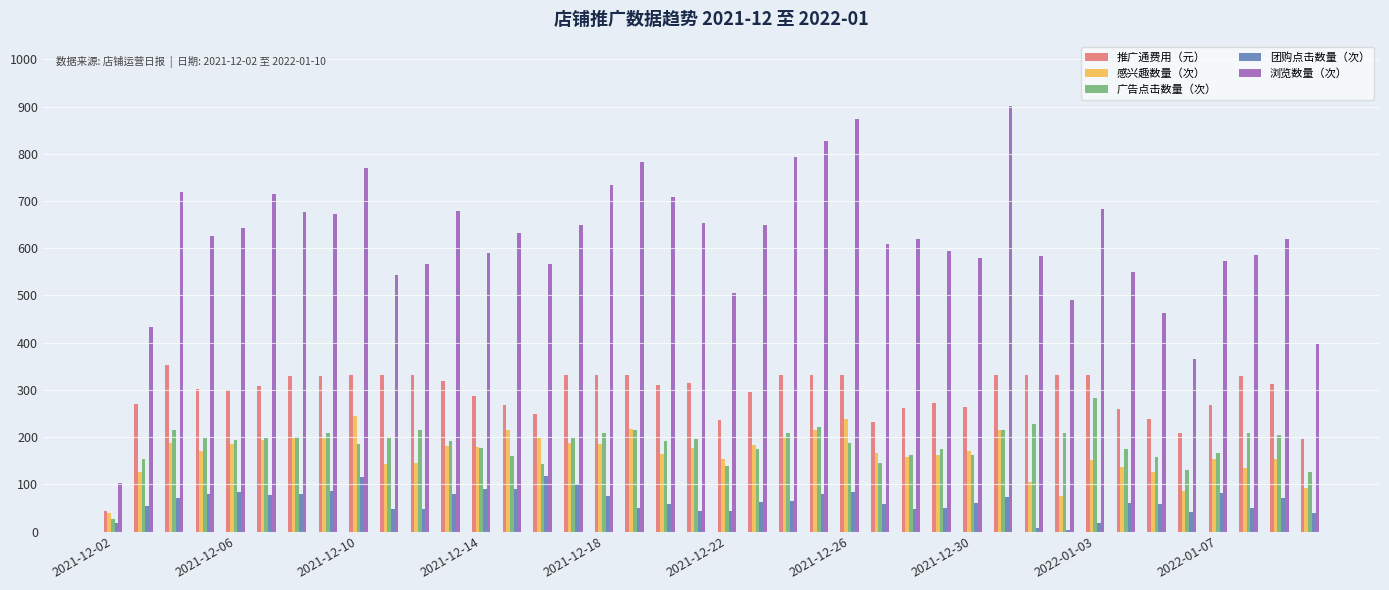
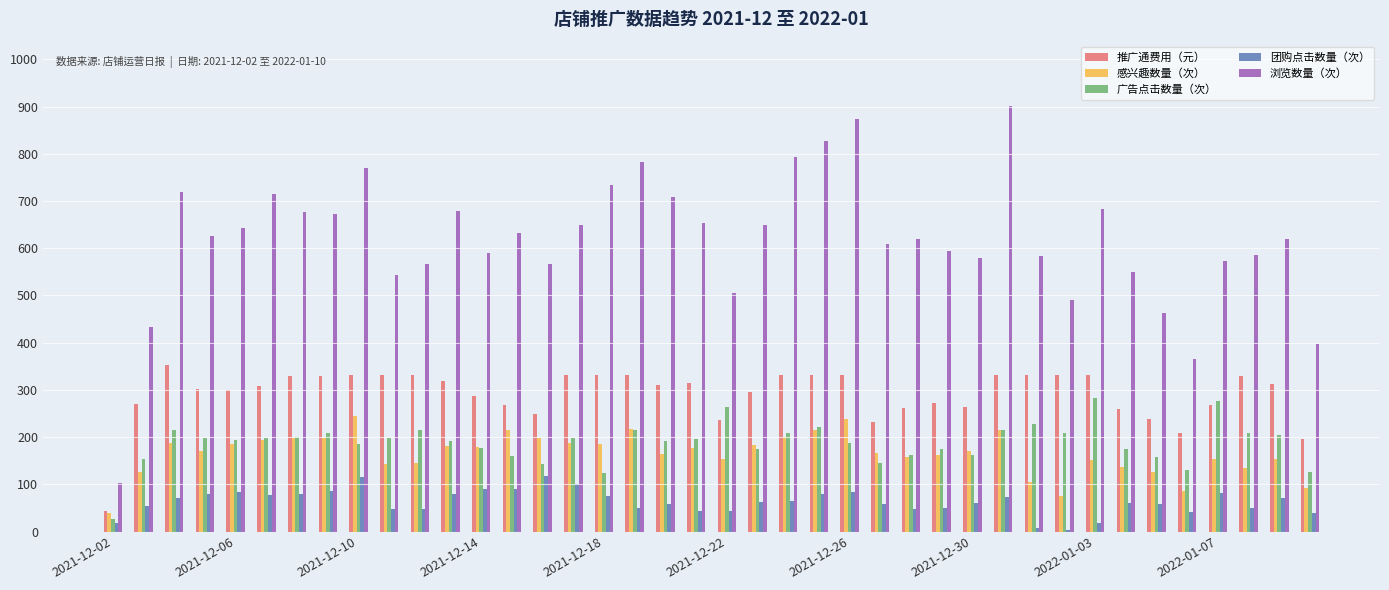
  {
    "广告点击数量（次）": {
      "2021-12-02": 30,
      "2021-12-06": 190,
      "2021-12-10": 190,
      "2021-12-14": 180,
-     "2021-12-18": 210,
-     "2021-12-22": 140,
+     "2021-12-18": 120,
+     "2021-12-22": 260,
      "2021-12-26": 190,
      "2021-12-30": 160,
      "2022-01-03": 280,
-     "2022-01-07": 170
+     "2022-01-07": 280
    }
  }
